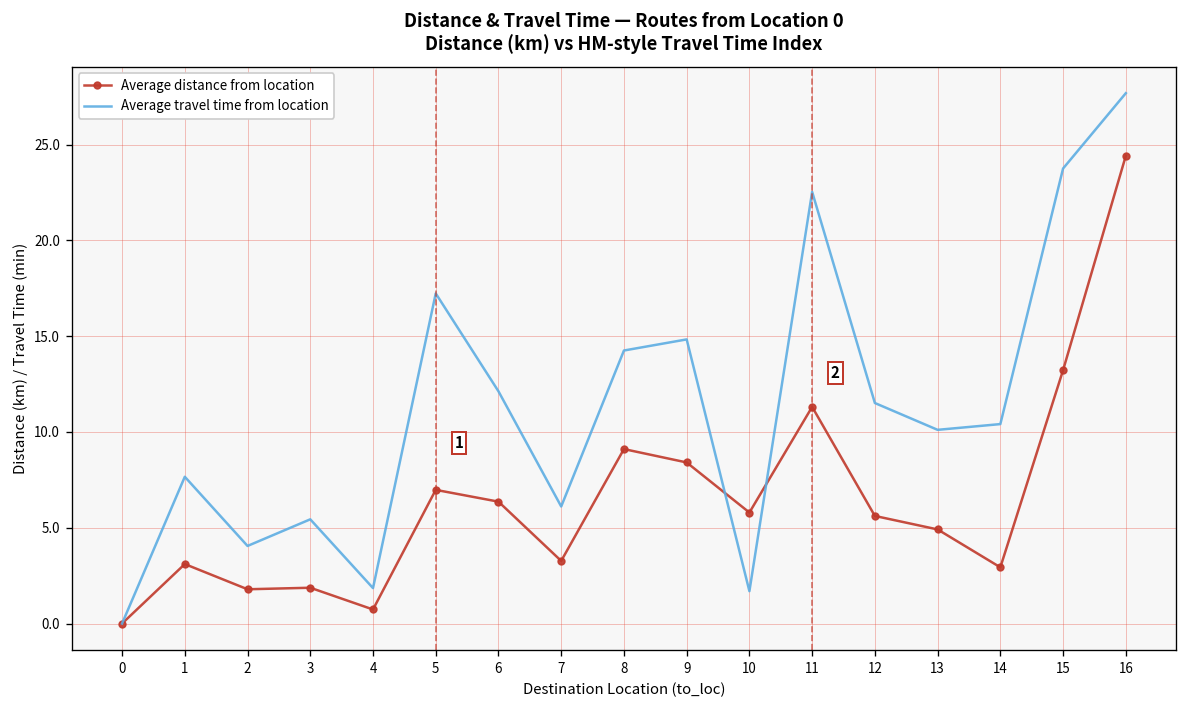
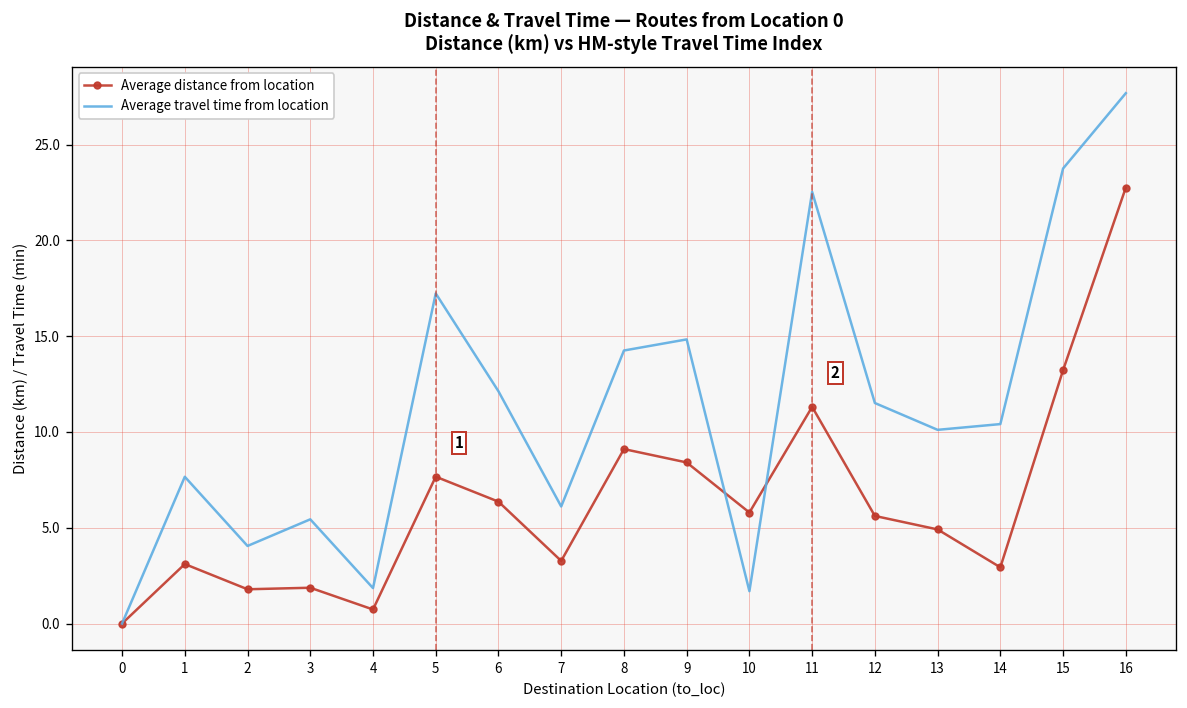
  {
    "Average distance from location": {
      "1": 3.1,
      "2": 1.8,
      "3": 1.9,
      "4": 0.7,
-     "5": 7.0,
+     "5": 7.7,
      "6": 6.4,
      "7": 3.3,
      "8": 9.1,
      "9": 8.4,
      "10": 5.8,
      "11": 11.3,
      "12": 5.6,
      "13": 4.9,
      "14": 2.9,
      "15": 13.2,
-     "16": 24.4
+     "16": 22.8
    },
    "Average travel time from location": {
      "1": 7.7,
      "2": 4.1,
      "3": 5.4,
      "4": 1.9,
      "5": 17.2,
      "6": 12.1,
      "7": 6.1,
      "8": 14.3,
      "9": 14.8,
      "10": 1.7,
      "11": 22.5,
      "12": 11.5,
      "13": 10.1,
      "14": 10.4,
      "15": 23.8,
      "16": 27.7
    }
  }
